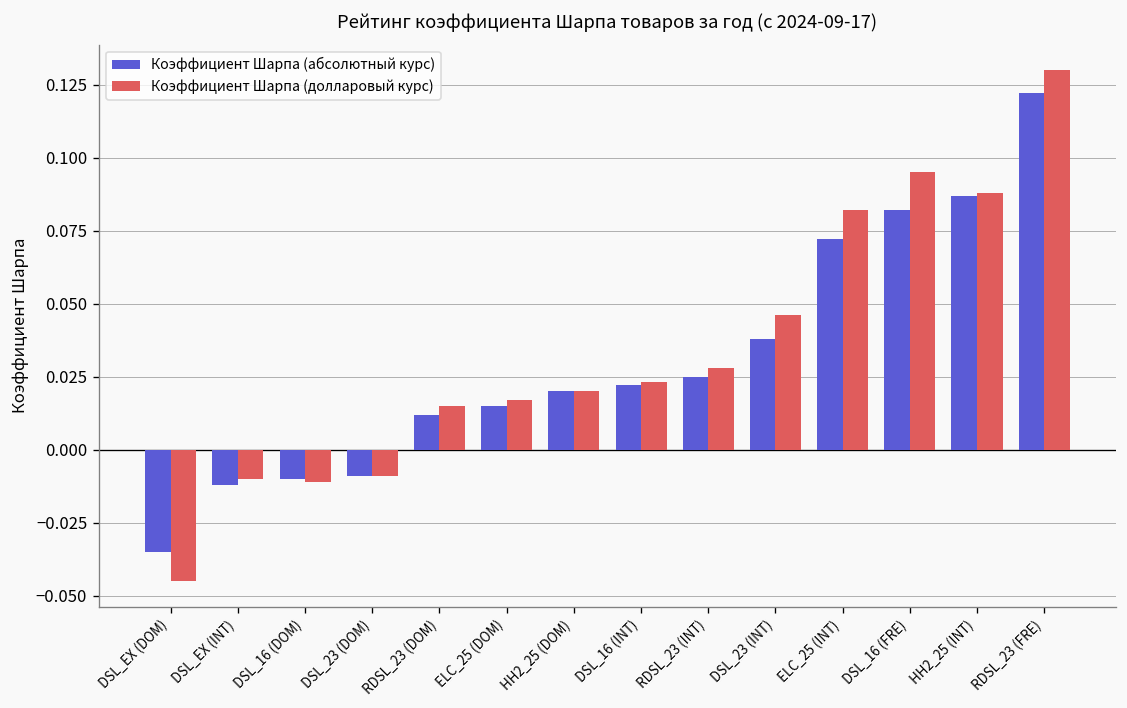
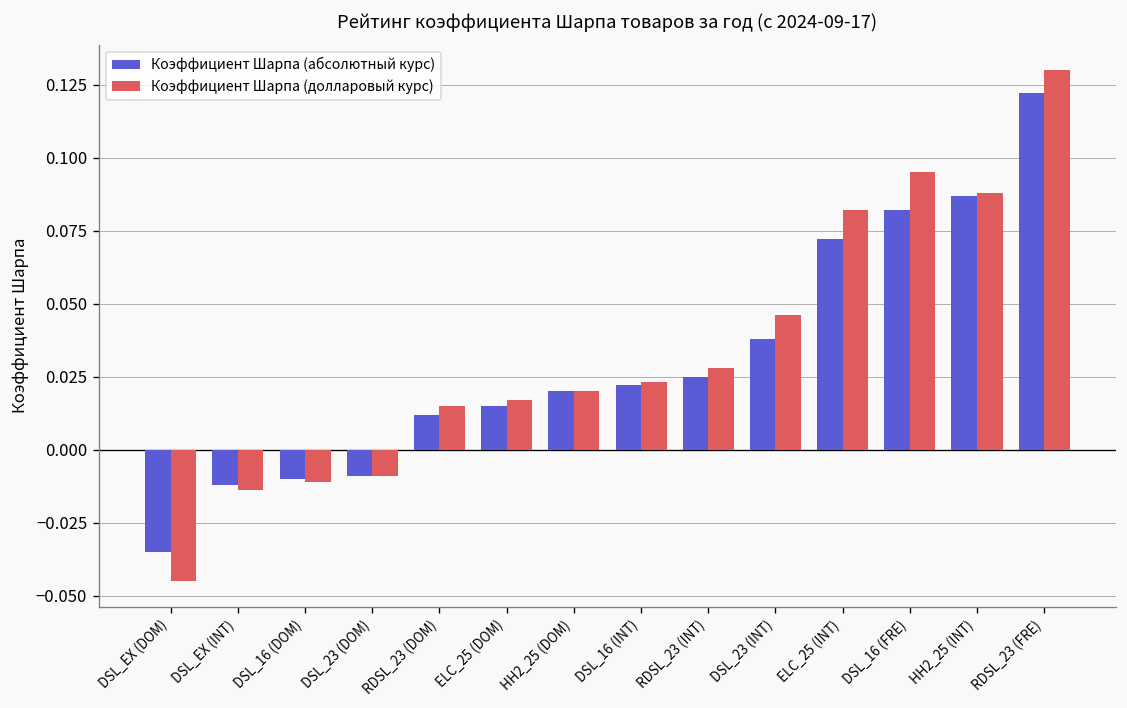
  {
    "Коэффициент Шарпа (абсолютный курс)": {
      "DSL_EX (DOM)": -0.035,
      "DSL_EX (INT)": -0.012,
      "DSL_16 (DOM)": -0.010,
      "DSL_23 (DOM)": -0.009,
      "RDSL_23 (DOM)": 0.012,
      "ELC_25 (DOM)": 0.015,
      "HH2_25 (DOM)": 0.020,
      "DSL_16 (INT)": 0.022,
      "RDSL_23 (INT)": 0.025,
      "DSL_23 (INT)": 0.038,
      "ELC_25 (INT)": 0.072,
      "DSL_16 (FRE)": 0.082,
      "HH2_25 (INT)": 0.087,
      "RDSL_23 (FRE)": 0.122
    },
    "Коэффициент Шарпа (долларовый курс)": {
      "DSL_EX (DOM)": -0.045,
-     "DSL_EX (INT)": -0.010,
+     "DSL_EX (INT)": -0.014,
      "DSL_16 (DOM)": -0.011,
      "DSL_23 (DOM)": -0.009,
      "RDSL_23 (DOM)": 0.015,
      "ELC_25 (DOM)": 0.017,
      "HH2_25 (DOM)": 0.020,
      "DSL_16 (INT)": 0.023,
      "RDSL_23 (INT)": 0.028,
      "DSL_23 (INT)": 0.046,
      "ELC_25 (INT)": 0.082,
      "DSL_16 (FRE)": 0.095,
      "HH2_25 (INT)": 0.088,
      "RDSL_23 (FRE)": 0.130
    }
  }
